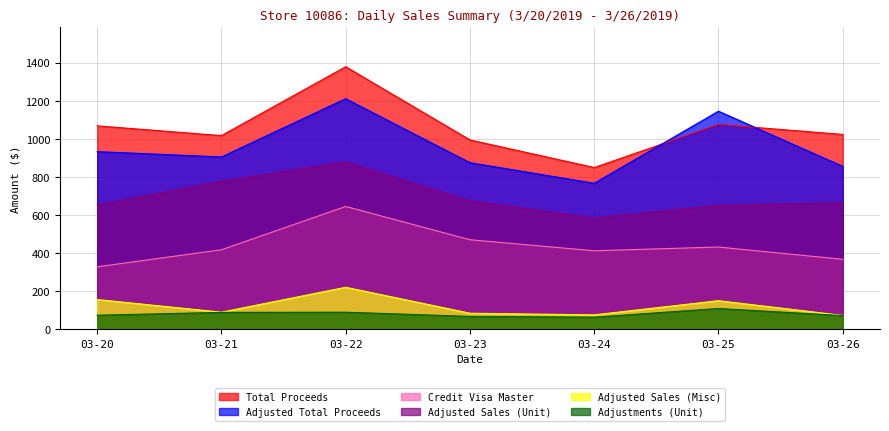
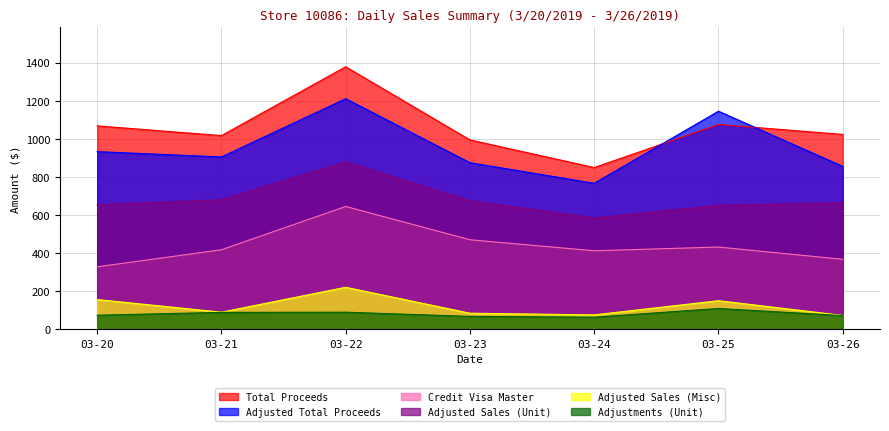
  {
    "Total Proceeds": {
      "03-20": 1070,
      "03-21": 1020,
      "03-22": 1380,
      "03-23": 990,
      "03-24": 850,
      "03-25": 1070,
      "03-26": 1020
    },
    "Adjusted Total Proceeds": {
      "03-20": 930,
      "03-21": 900,
      "03-22": 1210,
      "03-23": 870,
      "03-24": 770,
      "03-25": 1140,
      "03-26": 850
    },
    "Credit Visa Master": {
      "03-20": 330,
      "03-21": 420,
      "03-22": 640,
      "03-23": 470,
      "03-24": 410,
      "03-25": 430,
      "03-26": 370
    },
    "Adjusted Sales (Unit)": {
      "03-20": 650,
-     "03-21": 780,
+     "03-21": 680,
      "03-22": 880,
      "03-23": 670,
      "03-24": 580,
      "03-25": 650,
      "03-26": 660
    },
    "Adjusted Sales (Misc)": {
      "03-20": 160,
      "03-22": 220,
      "03-23": 80,
      "03-25": 150
    },
    "Adjustments (Unit)": {
      "03-20": 70,
      "03-22": 90,
      "03-23": 70,
      "03-25": 110
    }
  }
